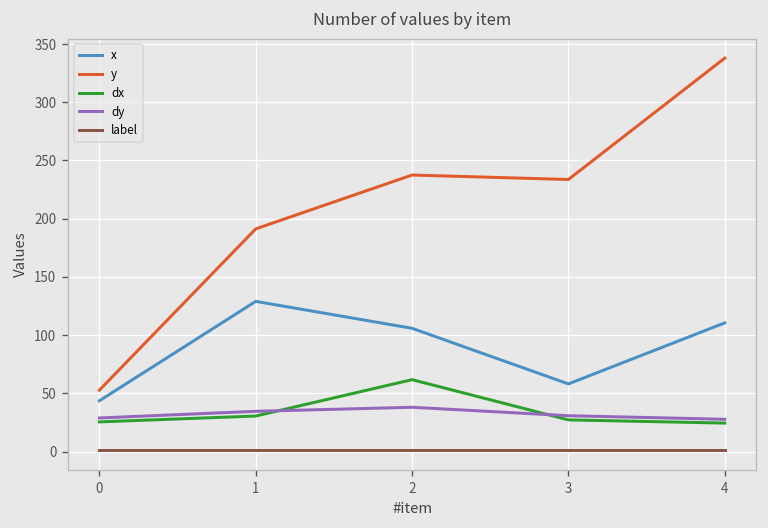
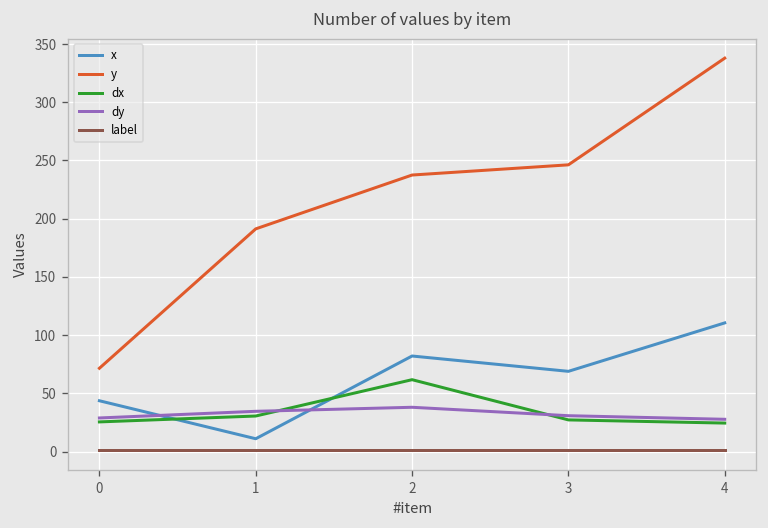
  {
    "x": {
      "0": 40,
-     "1": 130,
-     "2": 110,
-     "3": 60,
+     "1": 10,
+     "2": 80,
+     "3": 70,
      "4": 110
    },
    "y": {
-     "0": 50,
+     "0": 70,
      "1": 190,
      "2": 240,
-     "3": 230,
+     "3": 250,
      "4": 340
    },
    "dx": {
      "0": 30,
      "1": 30,
      "2": 60,
      "3": 30,
      "4": 20
    },
    "dy": {
      "0": 30,
      "1": 30,
      "2": 40,
      "3": 30,
      "4": 30
    },
    "label": {
      "0": 0,
      "1": 0,
      "2": 0,
      "3": 0,
      "4": 0
    }
  }
